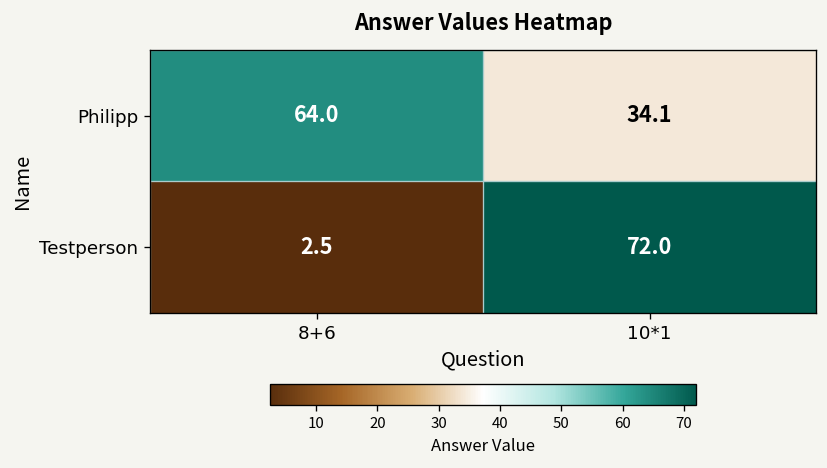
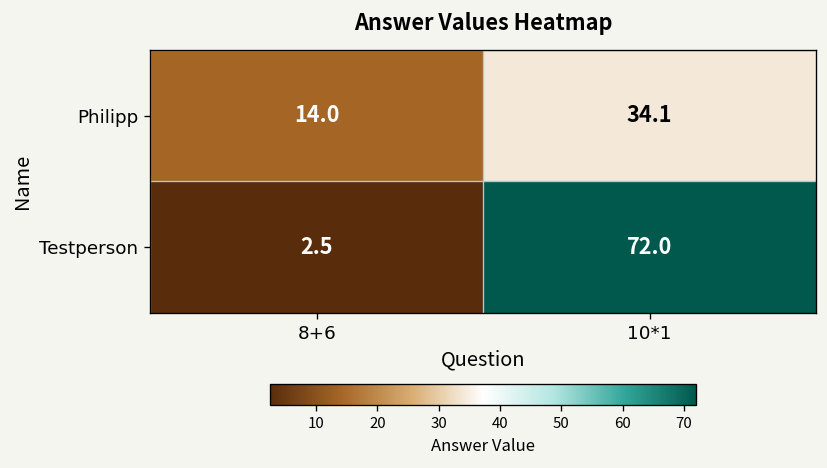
  {
    "Philipp": {
-     "8+6": 64.0,
+     "8+6": 14.0,
      "10*1": 34.1
    },
    "Testperson": {
      "8+6": 2.5,
      "10*1": 72.0
    }
  }
